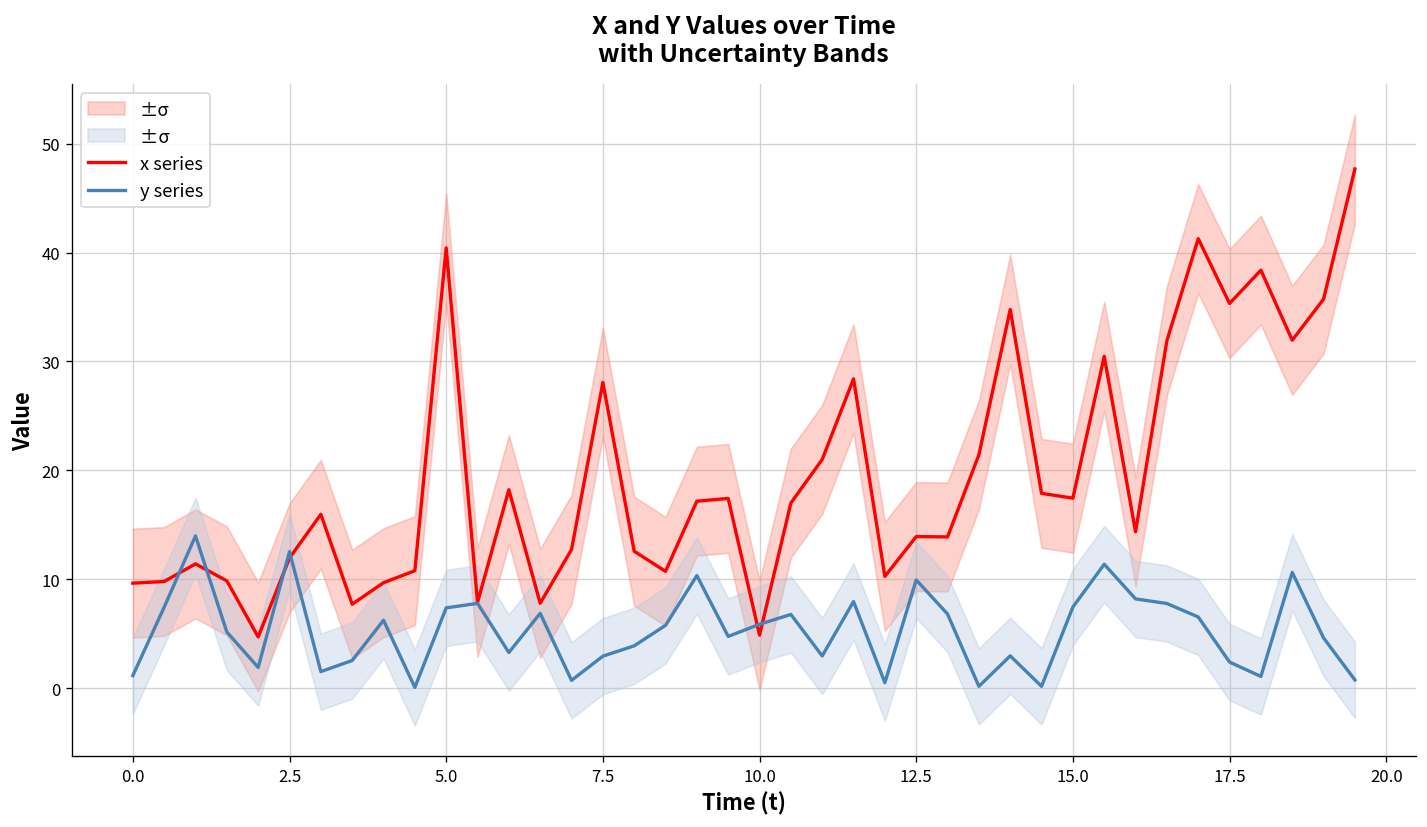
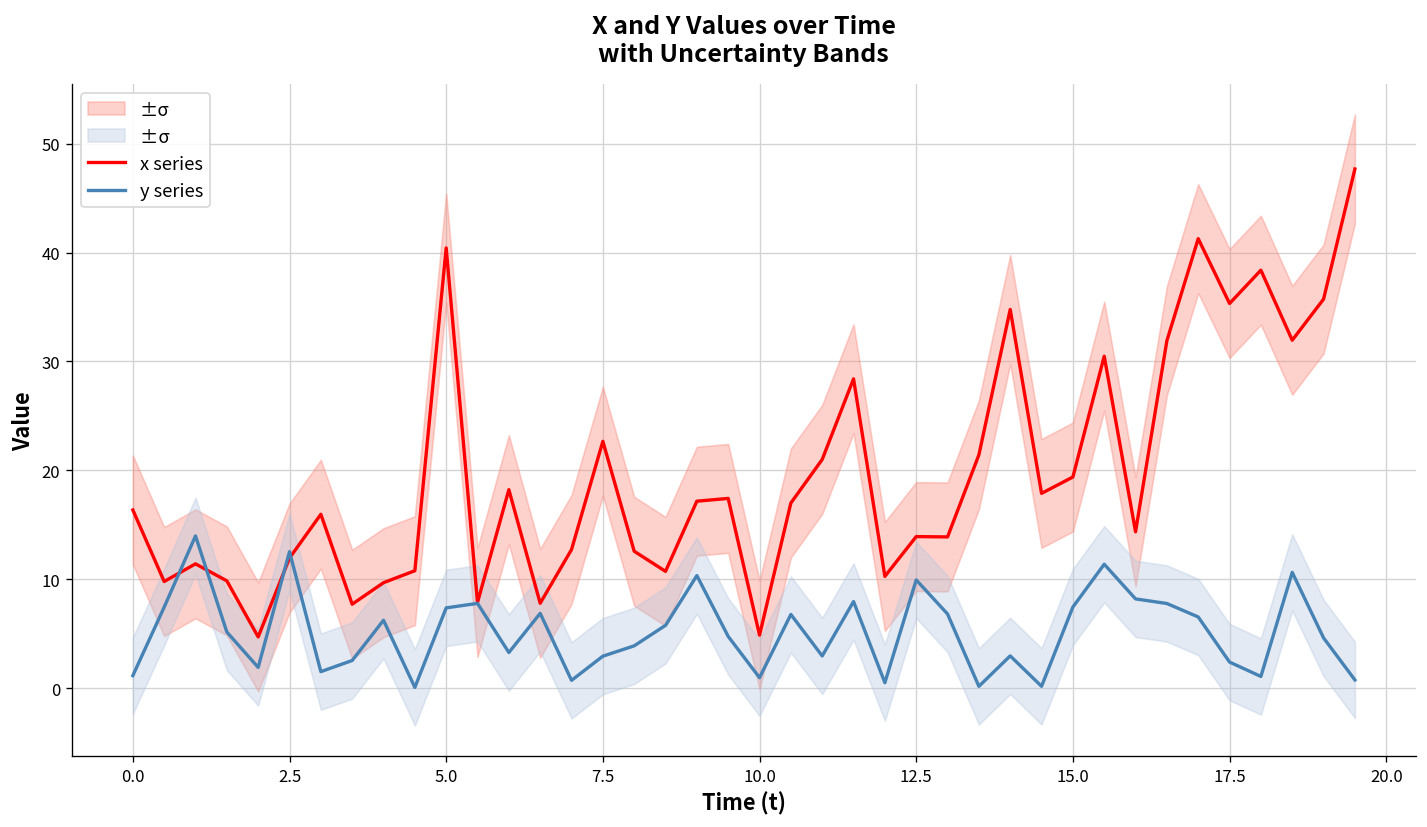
  {
    "x series": {
-     "0.0": 10,
+     "0.0": 16,
      "2.5": 12,
      "5.0": 40,
-     "7.5": 28,
+     "7.5": 23,
      "10.0": 5,
      "12.5": 14,
-     "15.0": 17,
+     "15.0": 19,
      "17.5": 35
    },
    "y series": {
      "0.0": 1,
      "2.5": 13,
      "5.0": 7,
      "7.5": 3,
-     "10.0": 6,
+     "10.0": 1,
      "12.5": 10,
      "15.0": 7,
      "17.5": 2
    }
  }
